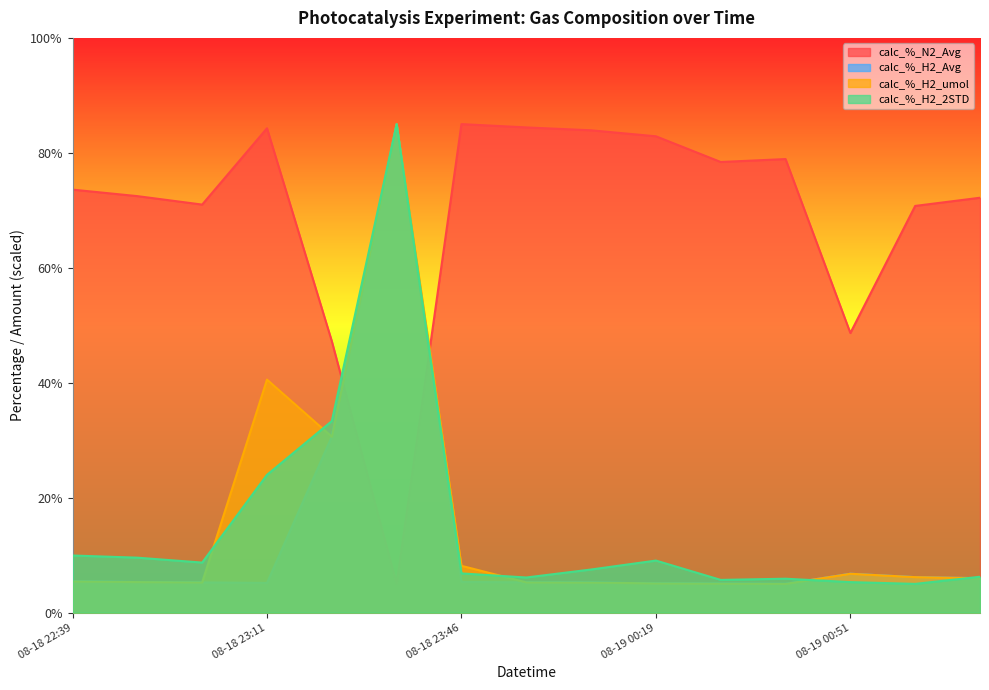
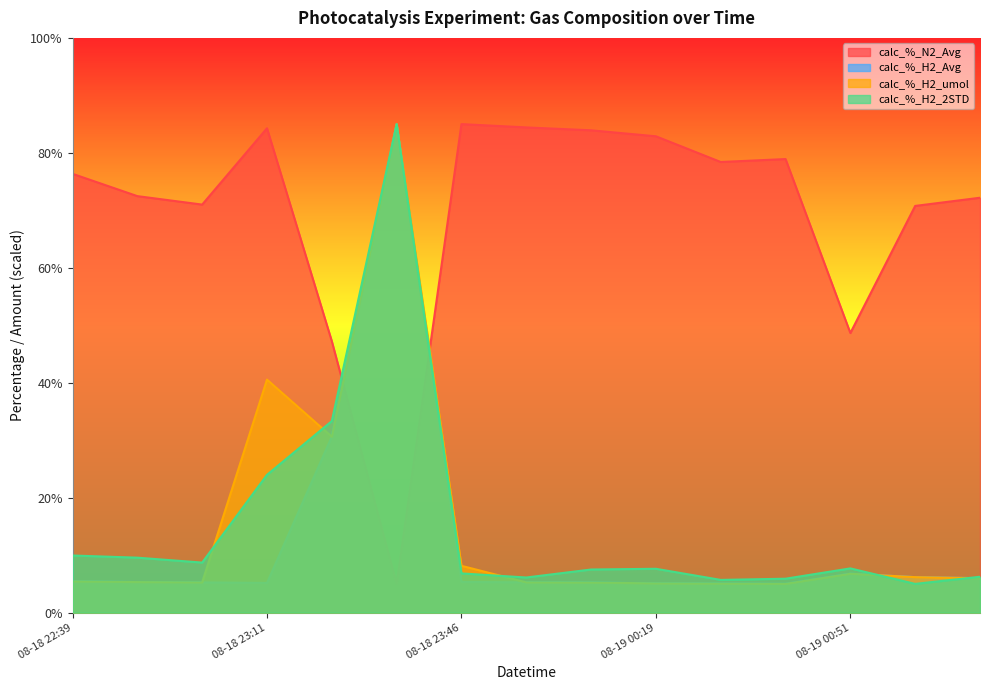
  {
    "calc_%_N2_Avg": {
-     "08-18 22:39": "74%",
+     "08-18 22:39": "76%",
      "08-18 23:11": "84%",
      "08-18 23:46": "85%",
      "08-19 00:19": "83%",
      "08-19 00:51": "49%"
    },
    "calc_%_H2_Avg": {
      "08-18 23:11": "5%",
      "08-18 23:46": "5%"
    },
    "calc_%_H2_umol": {
      "08-18 23:11": "41%",
      "08-18 23:46": "8%"
    },
    "calc_%_H2_2STD": {
      "08-18 22:39": "10%",
      "08-18 23:11": "24%",
      "08-18 23:46": "7%",
-     "08-19 00:19": "9%",
-     "08-19 00:51": "5%"
+     "08-19 00:19": "8%",
+     "08-19 00:51": "8%"
    }
  }
